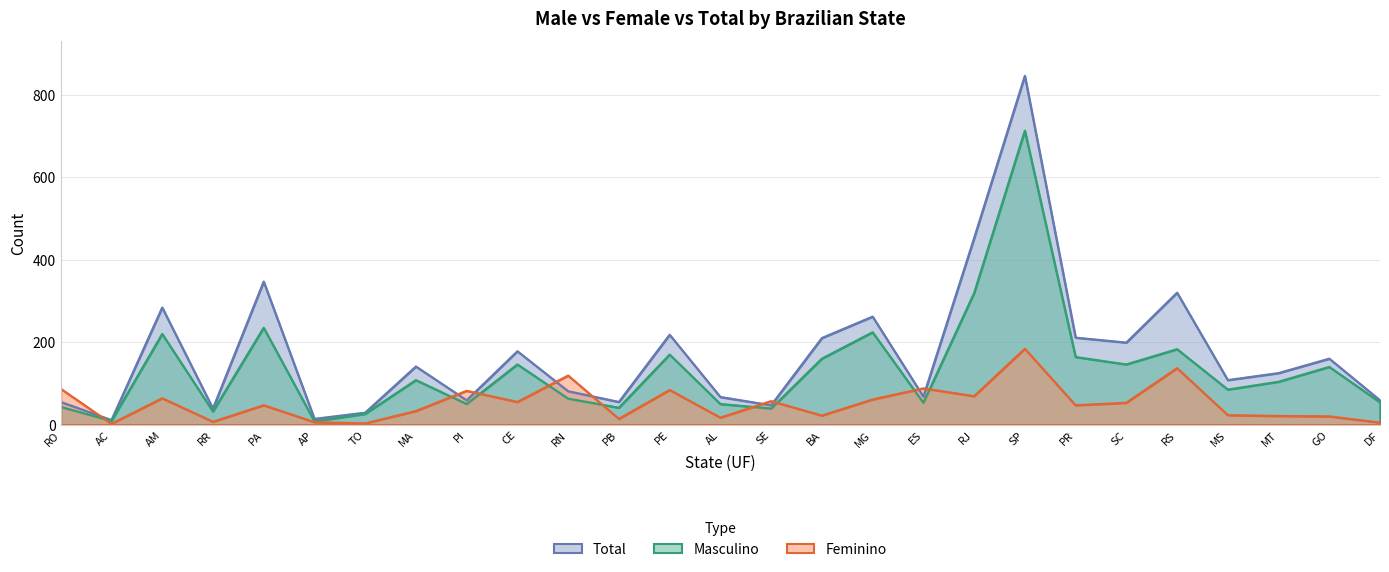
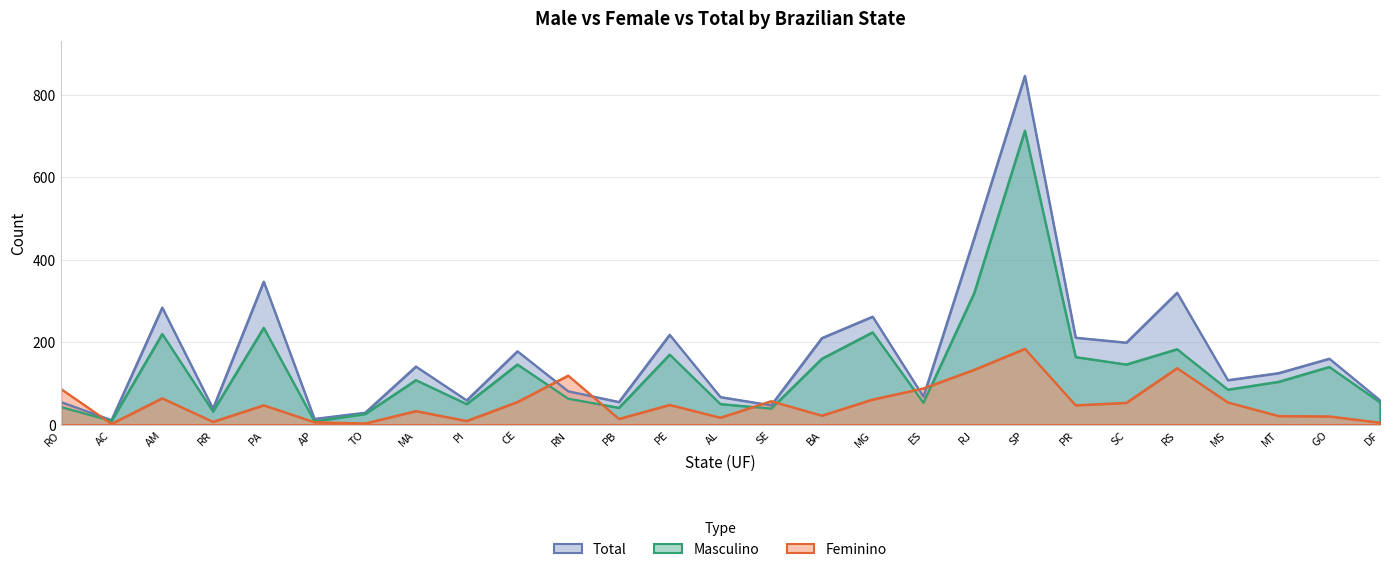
  {
    "Feminino": {
      "RO": 90,
      "AC": 0,
      "AM": 60,
      "RR": 10,
      "PA": 50,
      "TO": 0,
      "MA": 30,
-     "PI": 80,
+     "PI": 10,
      "CE": 60,
      "RN": 120,
      "PB": 10,
-     "PE": 80,
+     "PE": 50,
      "AL": 20,
      "SE": 60,
      "BA": 20,
      "MG": 60,
      "ES": 90,
-     "RJ": 70,
+     "RJ": 130,
      "SP": 180,
      "PR": 50,
      "SC": 50,
      "RS": 140,
-     "MS": 20,
+     "MS": 50,
      "MT": 20,
      "GO": 20,
      "DF": 10
    }
  }
